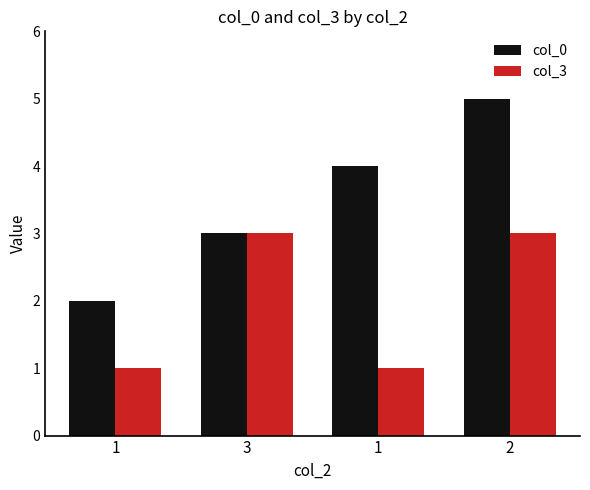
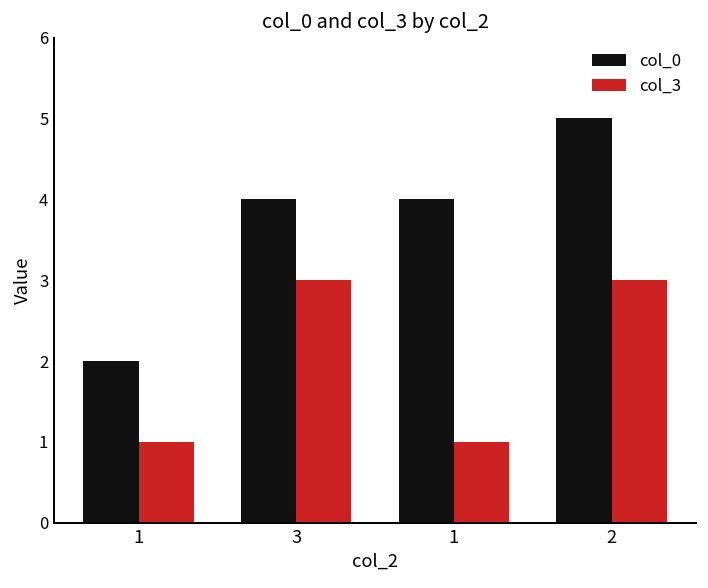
  {
    "col_0": {
-     "3": 3,
+     "3": 4,
      "2": 5
    },
    "col_3": {
      "3": 3,
      "2": 3
    }
  }
